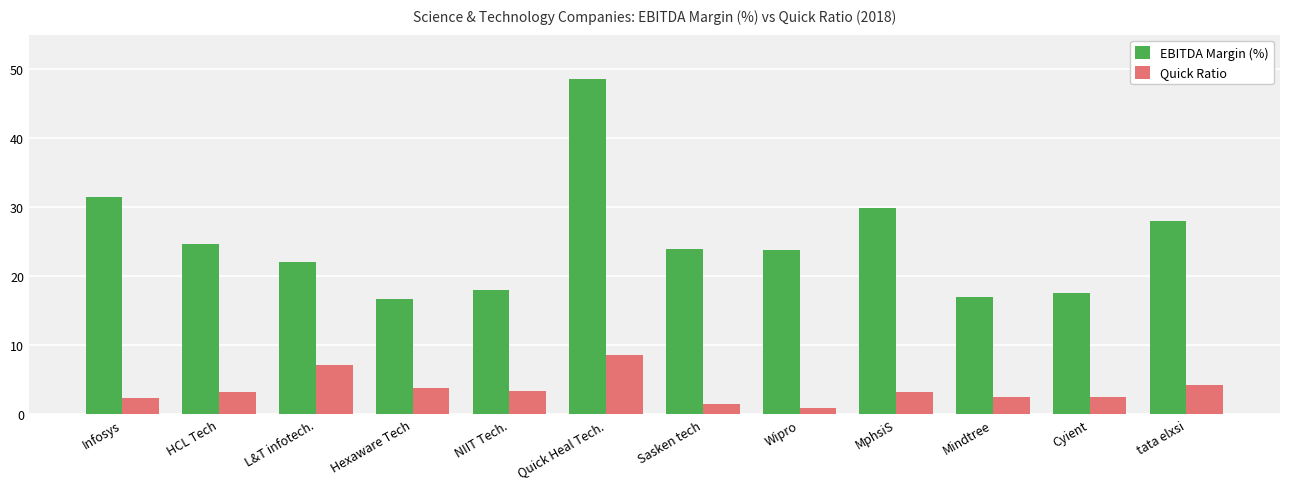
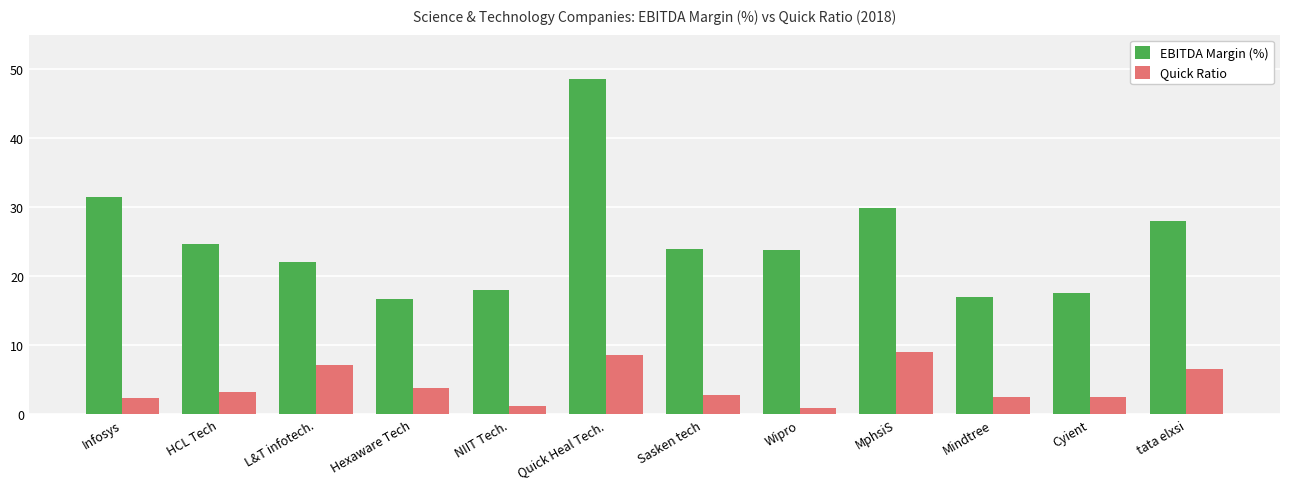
  {
    "EBITDA Margin (%)": {
      "Infosys": 31,
      "HCL Tech": 25,
      "L&T infotech.": 22,
      "Hexaware Tech": 17,
      "NIIT Tech.": 18,
      "Quick Heal Tech.": 49,
      "Sasken tech": 24,
      "Wipro": 24,
      "MphsiS": 30,
      "Mindtree": 17,
      "Cyient": 18,
      "tata elxsi": 28
    },
    "Quick Ratio": {
      "Infosys": 2,
      "HCL Tech": 3,
      "L&T infotech.": 7,
      "Hexaware Tech": 4,
-     "NIIT Tech.": 3,
+     "NIIT Tech.": 1,
      "Quick Heal Tech.": 9,
-     "Sasken tech": 1,
+     "Sasken tech": 3,
      "Wipro": 1,
-     "MphsiS": 3,
+     "MphsiS": 9,
      "Mindtree": 3,
      "Cyient": 3,
-     "tata elxsi": 4
+     "tata elxsi": 7
    }
  }
